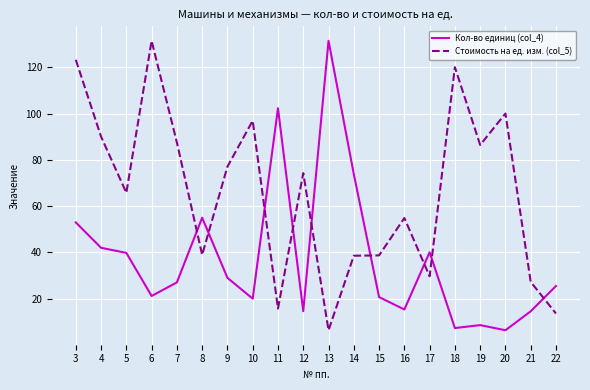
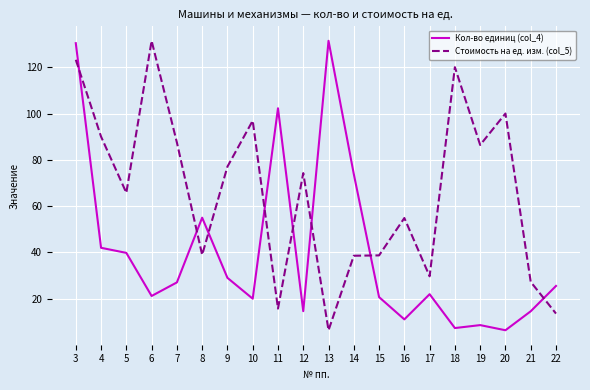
  {
    "Кол-во единиц (col_4)": {
-     "3": 53,
+     "3": 130,
      "4": 42,
      "5": 40,
      "6": 21,
      "7": 27,
      "8": 55,
      "9": 29,
      "10": 20,
      "11": 102,
      "12": 15,
      "13": 131,
      "14": 74,
      "15": 21,
-     "16": 15,
-     "17": 40,
+     "16": 11,
+     "17": 22,
      "18": 7,
      "19": 9,
      "20": 6,
      "21": 14,
      "22": 25
    },
    "Стоимость на ед. изм. (col_5)": {
      "3": 123,
      "4": 90,
      "5": 66,
      "6": 131,
      "7": 87,
      "8": 39,
      "9": 77,
      "10": 97,
      "11": 16,
      "12": 74,
      "13": 6,
      "14": 39,
      "15": 39,
      "16": 55,
      "17": 30,
      "18": 120,
      "19": 86,
      "20": 100,
      "21": 27,
      "22": 13
    }
  }
